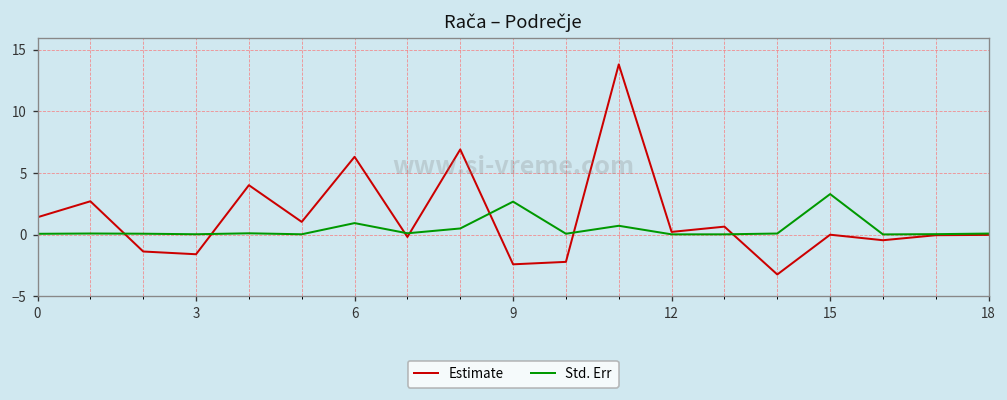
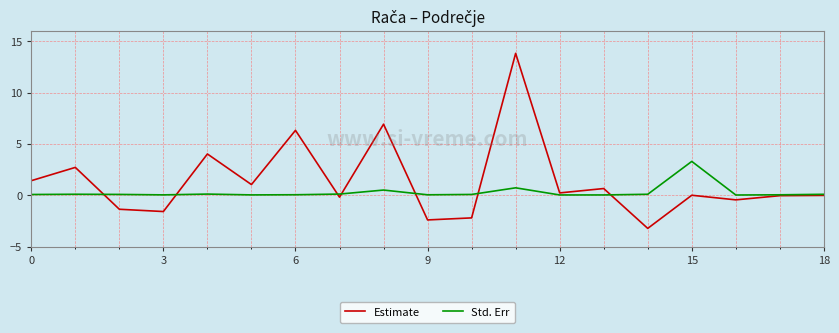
  {
    "Estimate": {
      "0": 1.4,
      "3": -1.6,
      "6": 6.3,
      "9": -2.4,
      "15": 0.0
    },
    "Std. Err": {
      "0": 0.1,
      "3": 0.0,
-     "6": 0.9,
-     "9": 2.7,
+     "6": 0.0,
+     "9": 0.0,
      "15": 3.3
    }
  }
